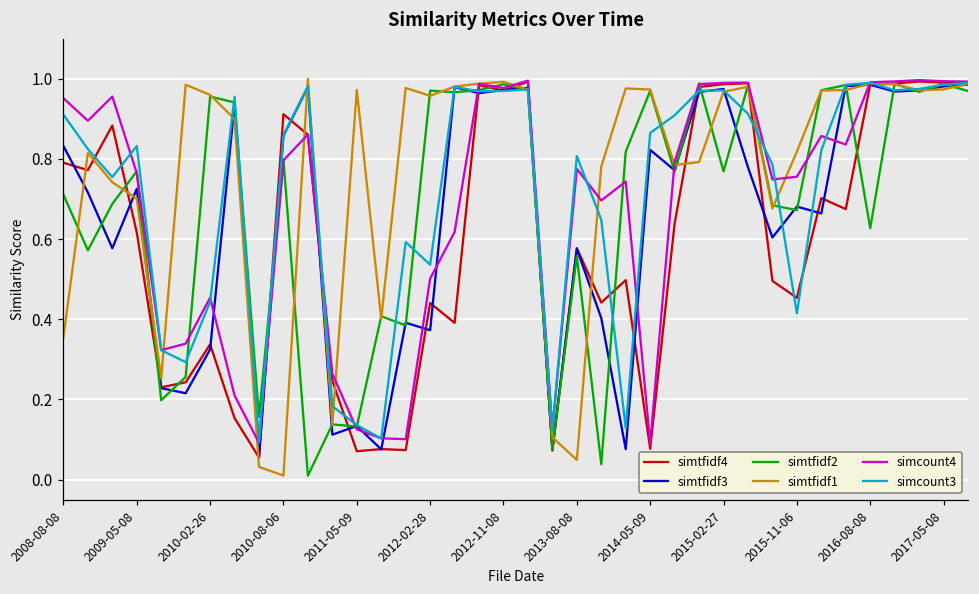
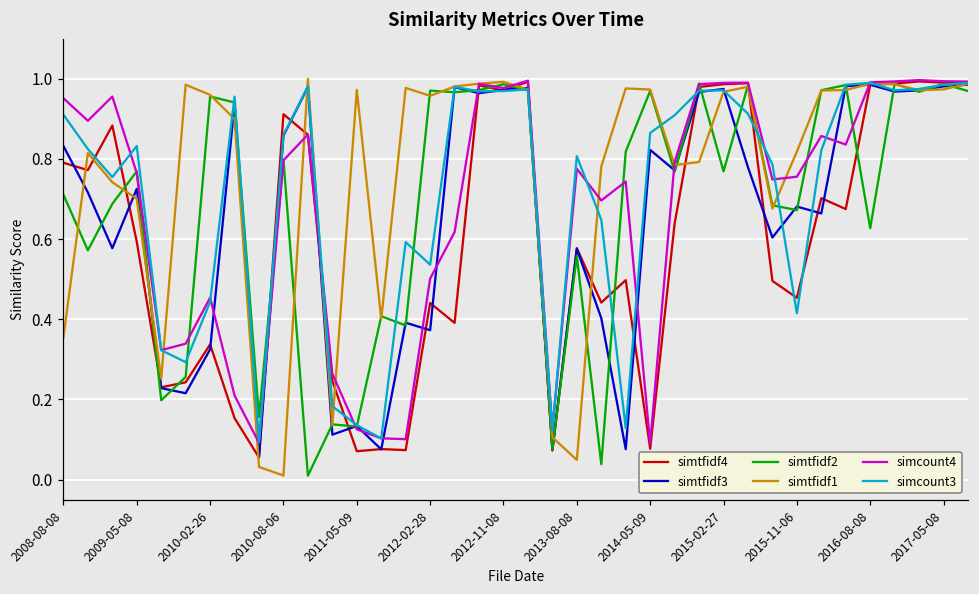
  {
    "simtfidf4": {
      "2008-08-08": 0.79,
-     "2009-05-08": 0.62,
+     "2009-05-08": 0.59,
      "2010-02-26": 0.34,
      "2010-08-06": 0.91,
      "2011-05-09": 0.07,
      "2012-02-28": 0.44,
      "2014-05-09": 0.08,
      "2015-11-06": 0.45
    },
    "simtfidf3": {
      "2008-08-08": 0.83,
      "2009-05-08": 0.73,
      "2010-02-26": 0.32,
      "2012-02-28": 0.37,
      "2014-05-09": 0.82,
      "2015-11-06": 0.68
    },
    "simtfidf2": {
      "2008-08-08": 0.71,
      "2012-02-28": 0.97,
      "2013-08-08": 0.56,
      "2015-02-27": 0.77,
      "2015-11-06": 0.67,
      "2016-08-08": 0.63
    },
    "simtfidf1": {
      "2008-08-08": 0.35,
      "2009-05-08": 0.70,
      "2010-08-06": 0.01,
      "2011-05-09": 0.97,
      "2012-02-28": 0.96,
      "2013-08-08": 0.05,
      "2015-11-06": 0.82,
      "2017-05-08": 0.97
    },
    "simcount4": {
      "2008-08-08": 0.95,
      "2010-02-26": 0.45,
      "2012-02-28": 0.50,
      "2013-08-08": 0.78,
      "2014-05-09": 0.09,
      "2015-11-06": 0.76
    },
    "simcount3": {
      "2008-08-08": 0.91,
      "2009-05-08": 0.83,
      "2010-02-26": 0.44,
      "2012-02-28": 0.54,
      "2013-08-08": 0.81,
      "2014-05-09": 0.86,
      "2015-11-06": 0.41
    }
  }
